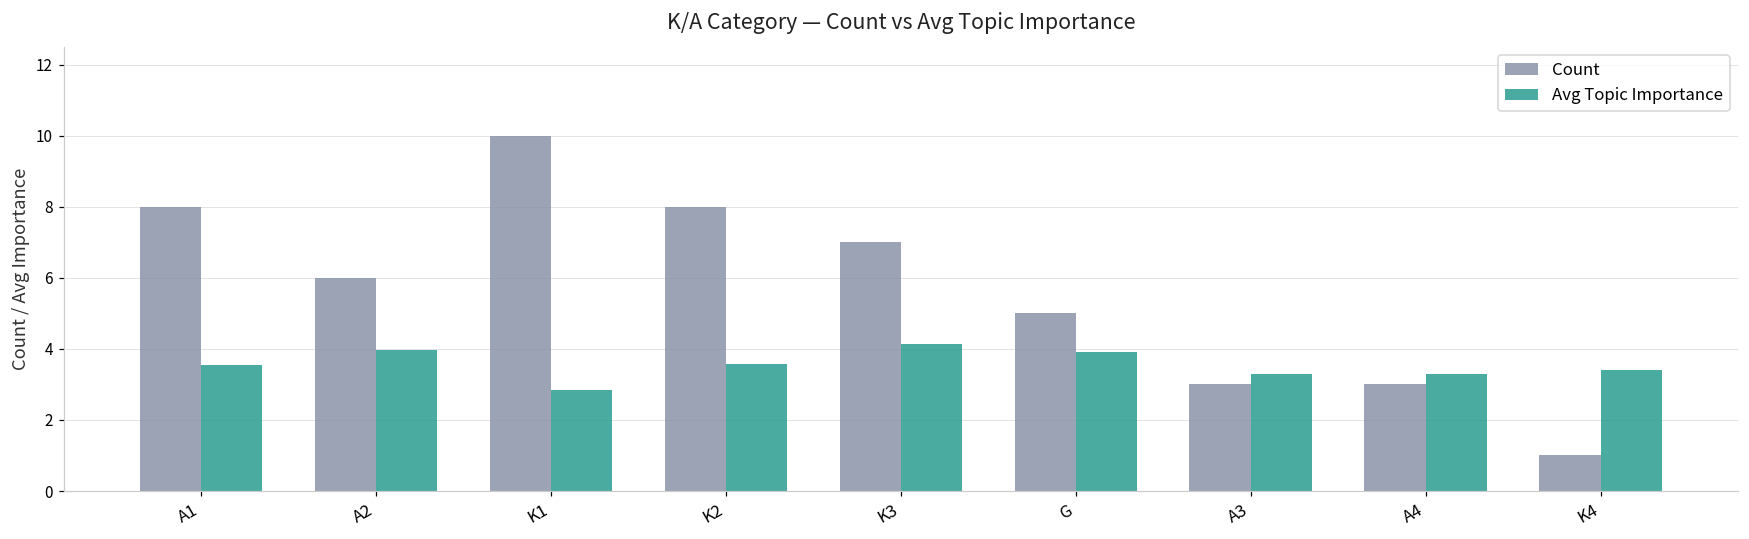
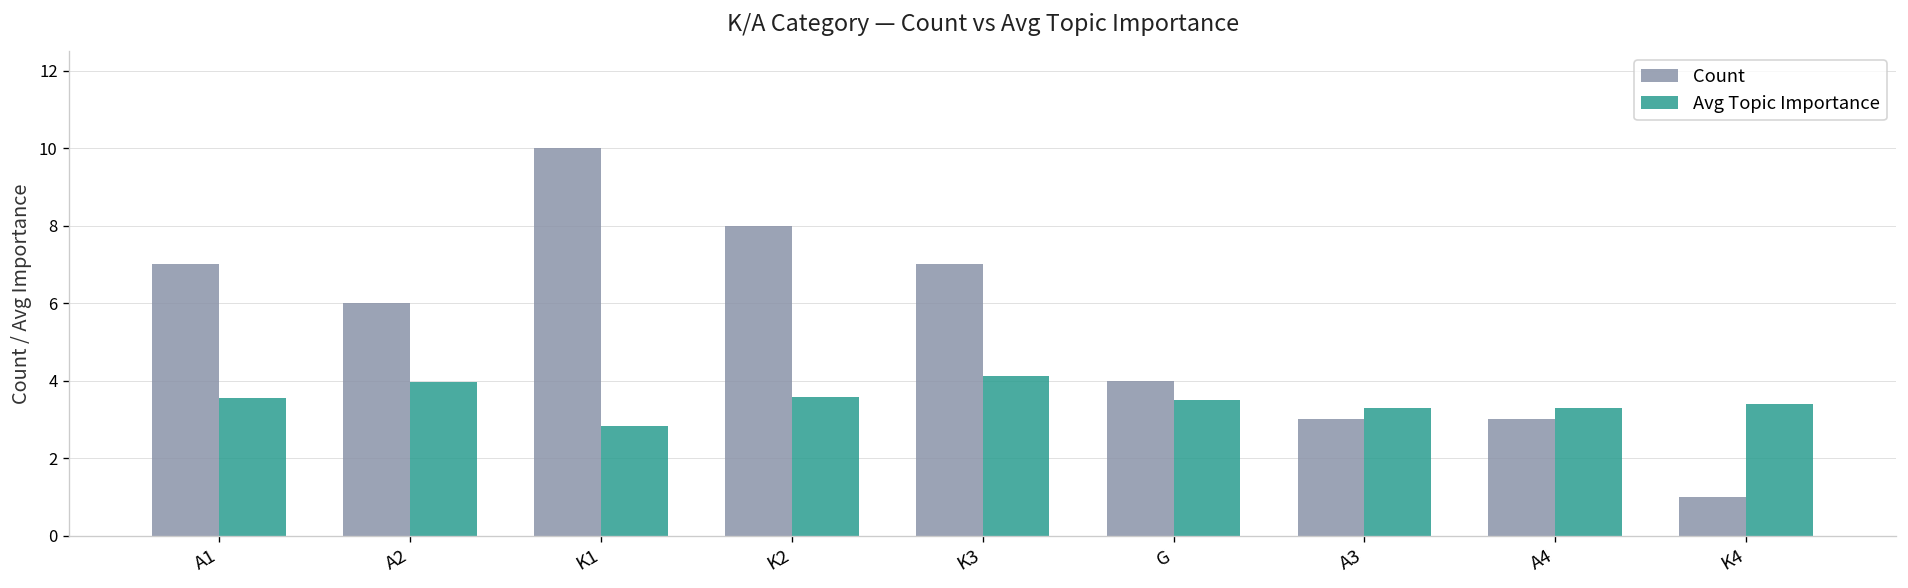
  {
    "Count": {
-     "A1": 8,
+     "A1": 7,
      "A2": 6,
      "K1": 10,
      "K2": 8,
      "K3": 7,
-     "G": 5,
+     "G": 4,
      "A3": 3,
      "A4": 3,
      "K4": 1
    },
    "Avg Topic Importance": {
      "A1": 3.5,
      "A2": 4.0,
      "K1": 2.8,
      "K2": 3.6,
      "K3": 4.1,
-     "G": 3.9,
+     "G": 3.5,
      "A3": 3.3,
      "A4": 3.3,
      "K4": 3.4
    }
  }
